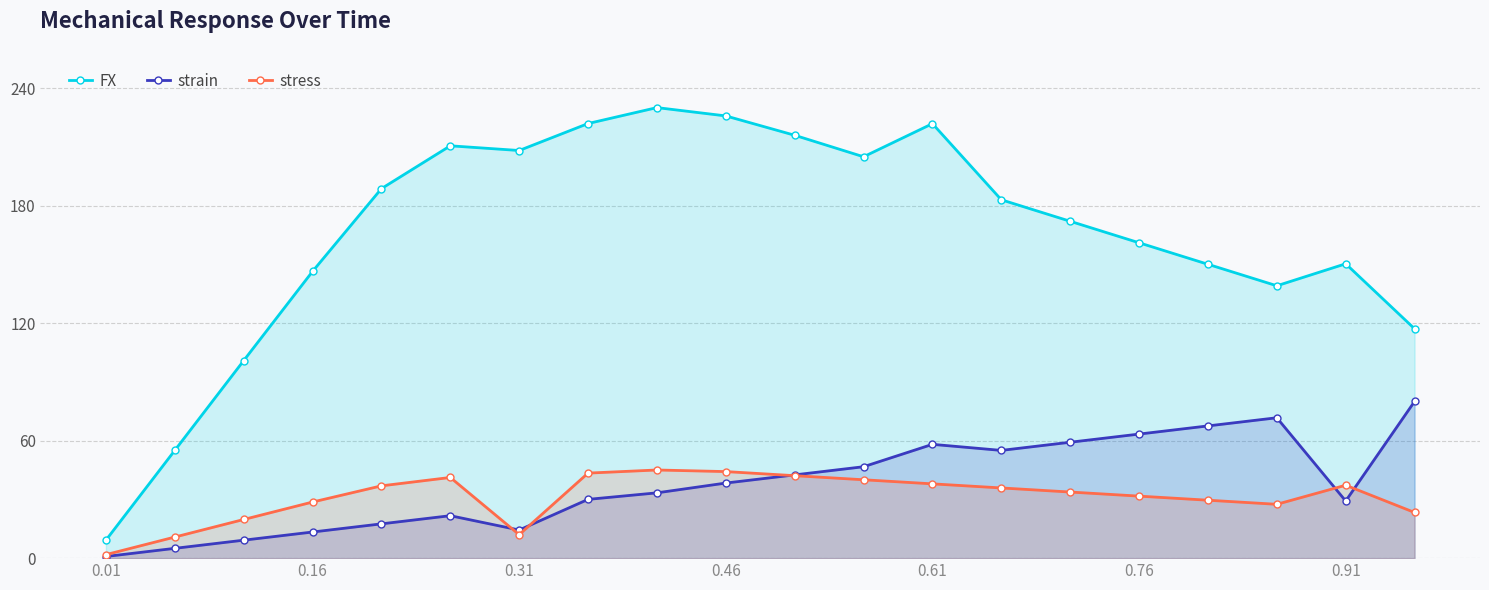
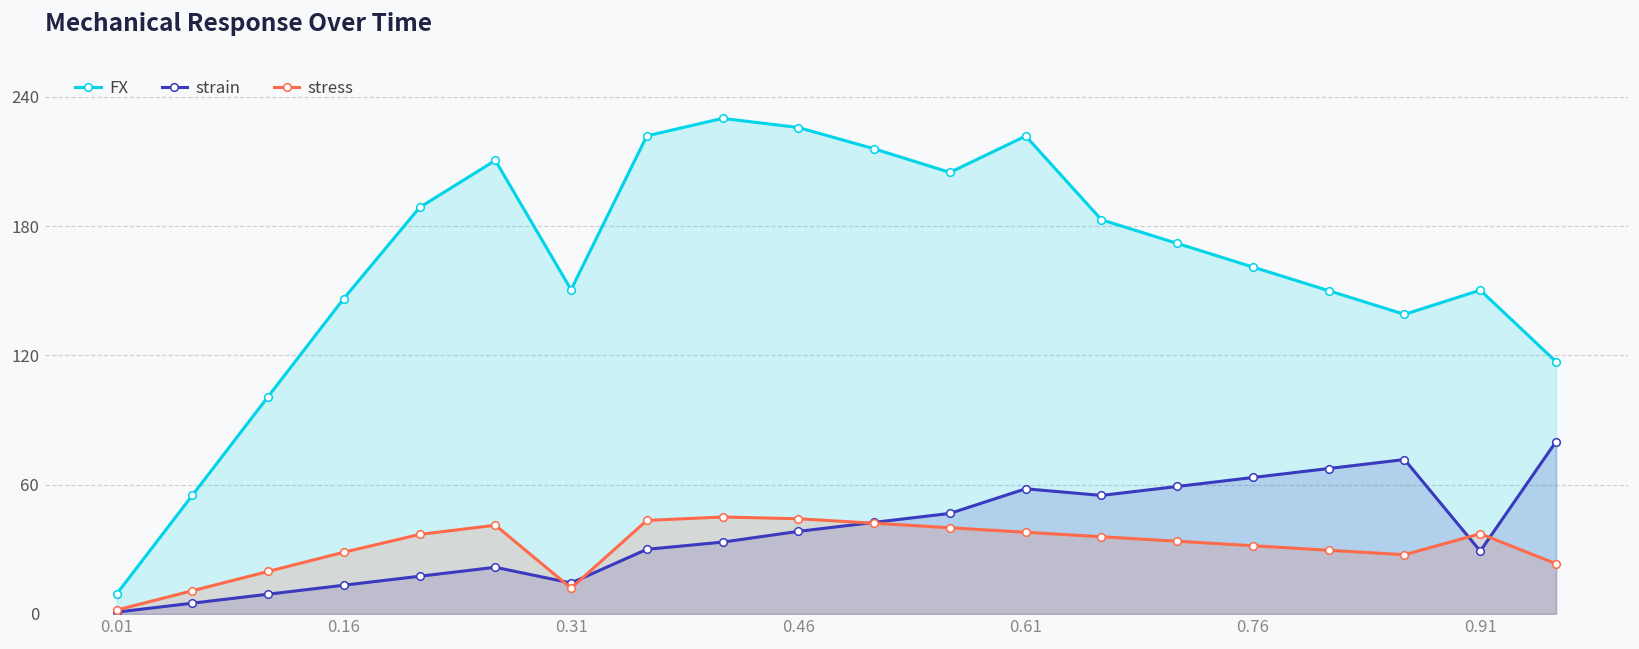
  {
    "FX": {
      "0.01": 9,
      "0.16": 146,
-     "0.31": 208,
+     "0.31": 151,
      "0.46": 226,
      "0.61": 222,
      "0.76": 161,
      "0.91": 150
    },
    "strain": {
      "0.16": 13,
      "0.31": 14,
      "0.46": 38,
      "0.61": 58,
      "0.76": 63,
      "0.91": 29
    },
    "stress": {
      "0.16": 29,
      "0.31": 12,
      "0.46": 44,
      "0.61": 38,
      "0.76": 32,
      "0.91": 37
    }
  }
